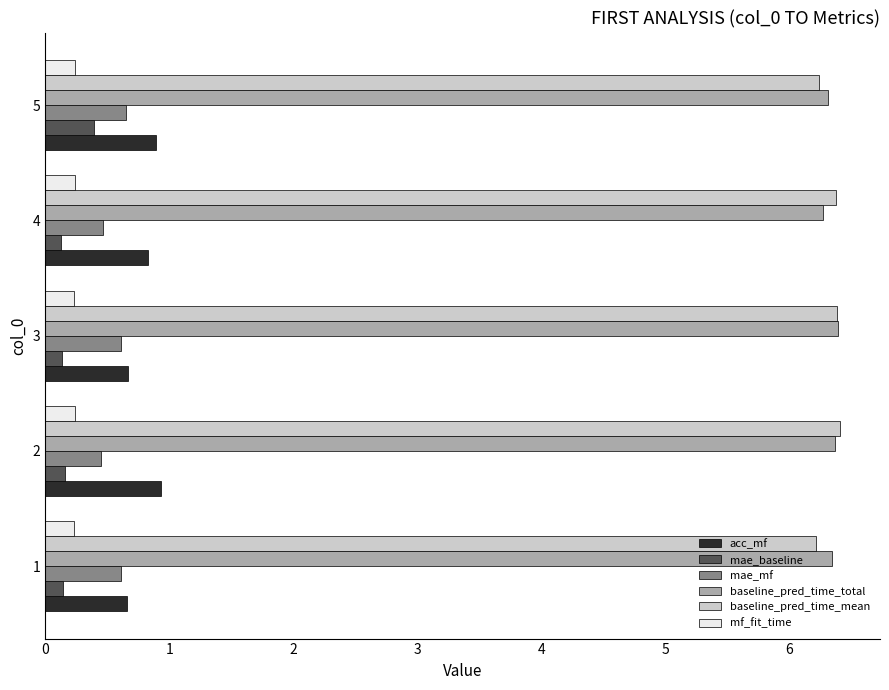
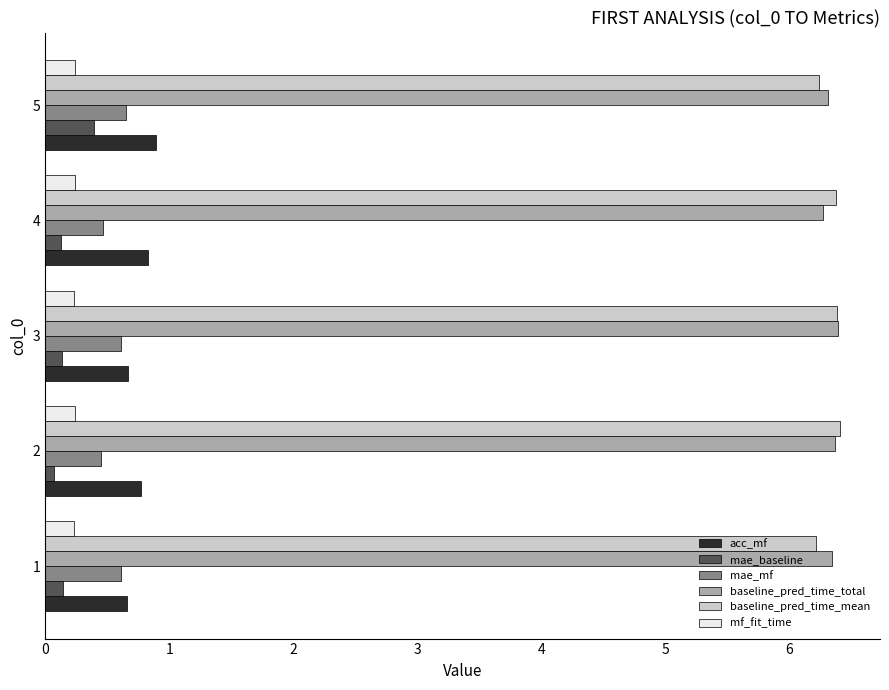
  {
    "acc_mf": {
      "5": 0.90,
      "4": 0.83,
      "3": 0.67,
-     "2": 0.93,
+     "2": 0.77,
      "1": 0.66
    },
    "mae_baseline": {
      "5": 0.39,
      "4": 0.13,
      "3": 0.13,
-     "2": 0.16,
+     "2": 0.07,
      "1": 0.14
    }
  }
